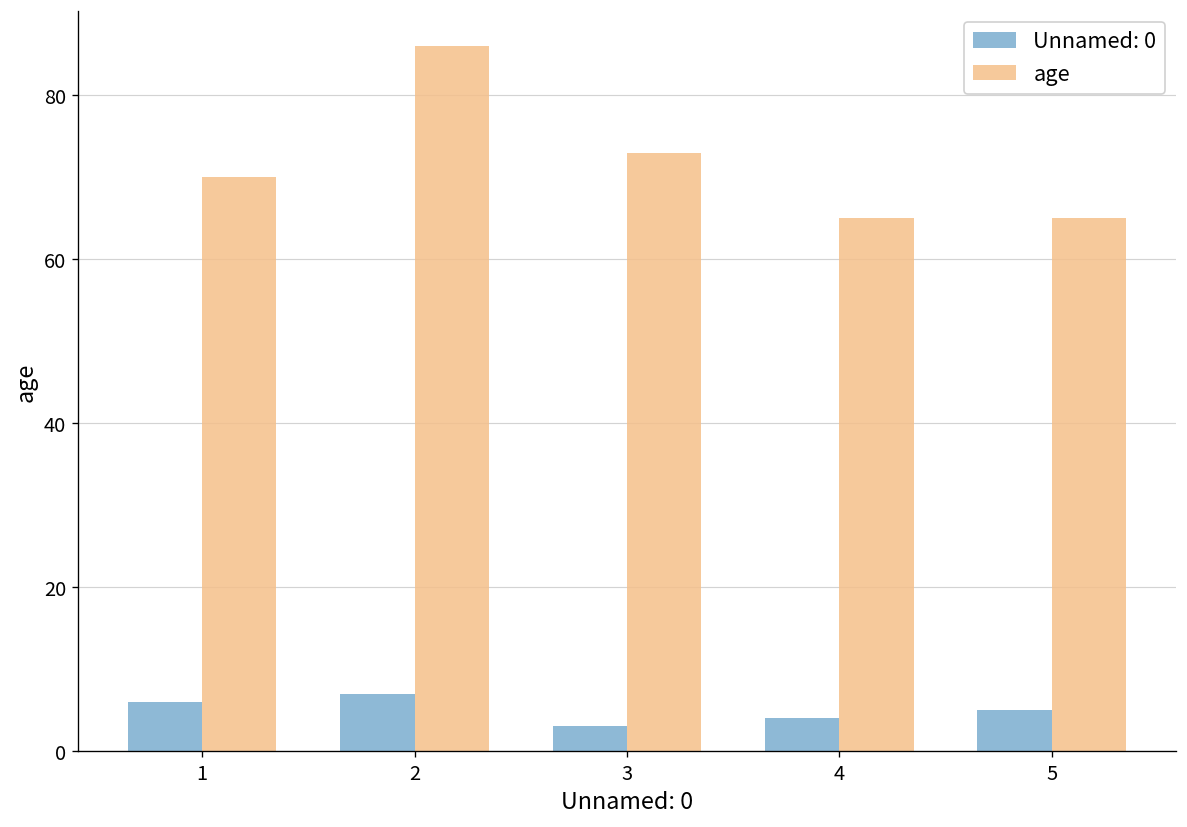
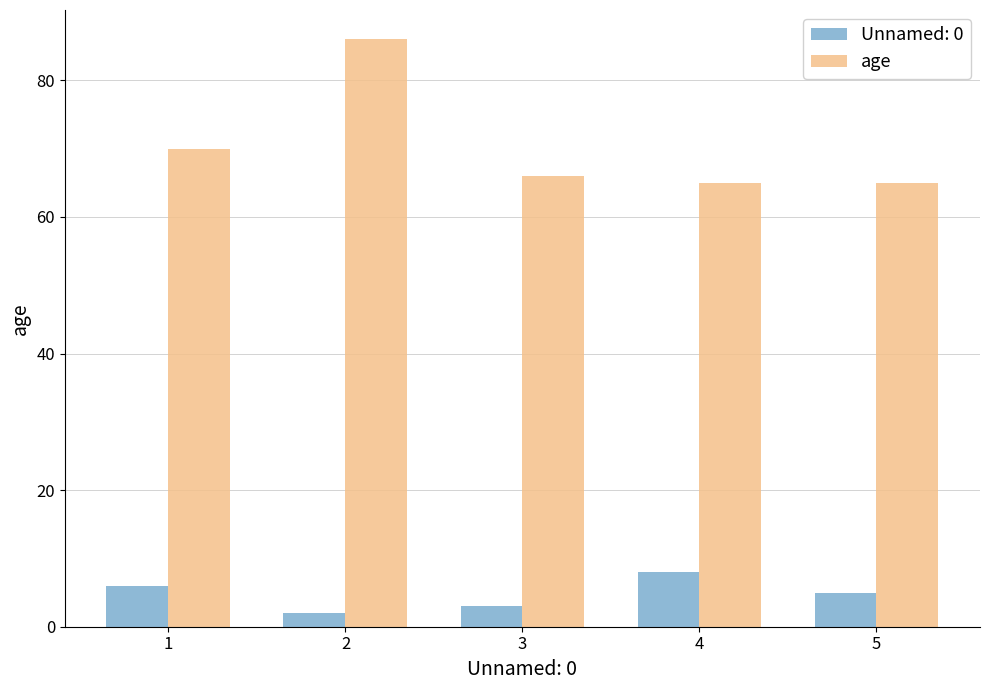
  {
    "Unnamed: 0": {
      "1": 6,
-     "2": 7,
+     "2": 2,
      "3": 3,
-     "4": 4,
+     "4": 8,
      "5": 5
    },
    "age": {
      "1": 70,
      "2": 86,
-     "3": 73,
+     "3": 66,
      "4": 65,
      "5": 65
    }
  }
